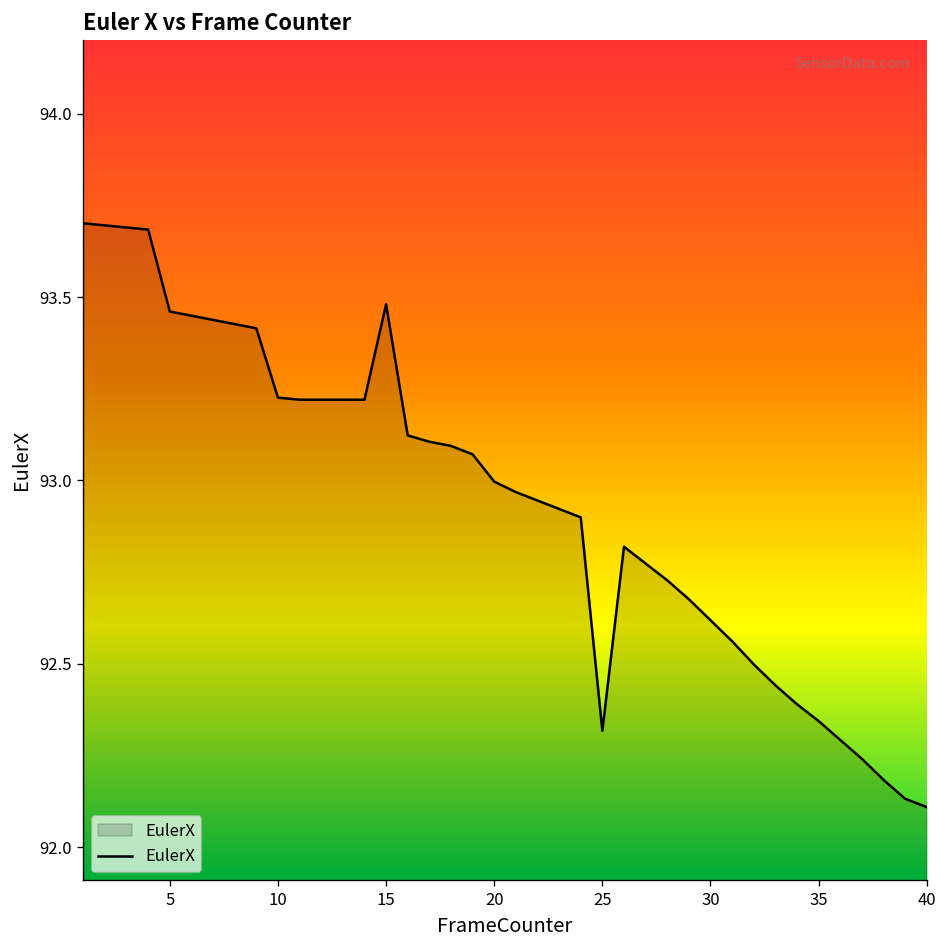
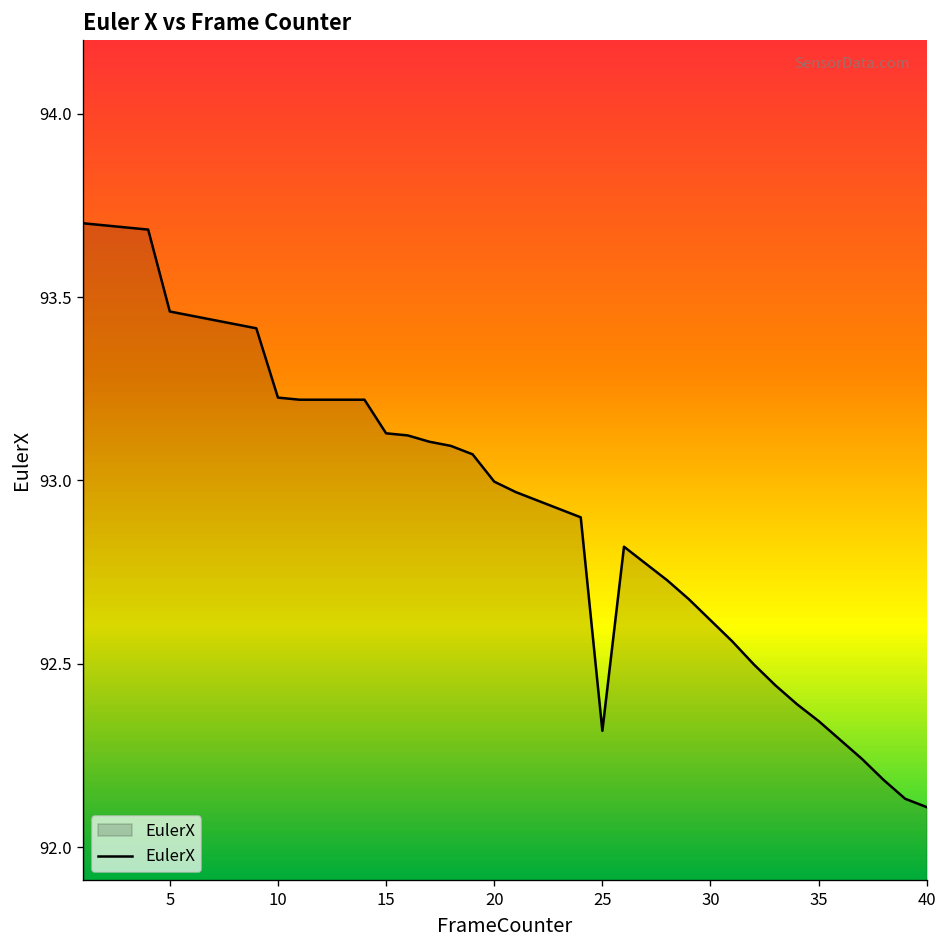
  {
    "5": 93.46,
    "10": 93.23,
-   "15": 93.48,
+   "15": 93.13,
    "20": 93.00,
    "25": 92.32,
    "30": 92.62,
    "35": 92.34,
    "40": 92.11
  }
